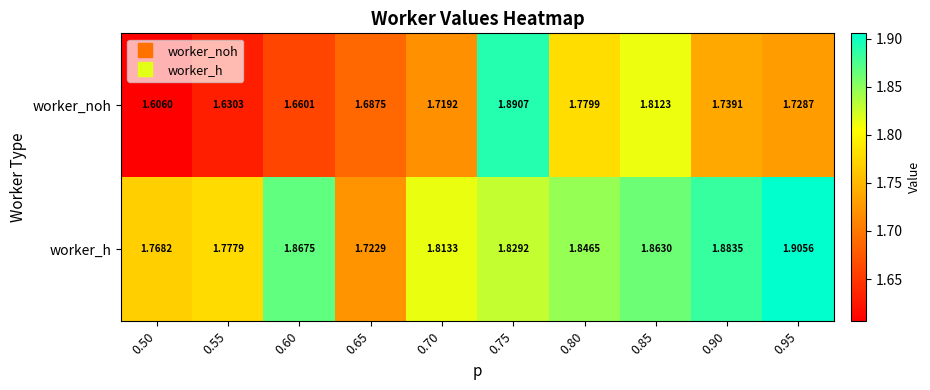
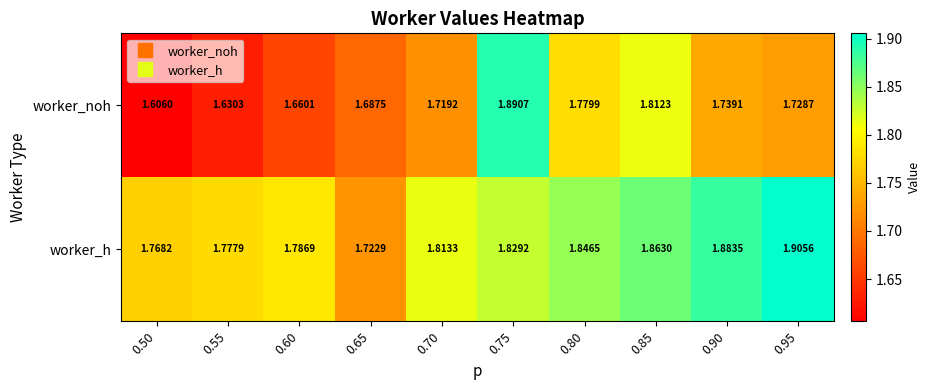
  {
    "worker_noh": {
      "0.50": 1.6060,
      "0.55": 1.6303,
      "0.60": 1.6601,
      "0.65": 1.6875,
      "0.70": 1.7192,
      "0.75": 1.8907,
      "0.80": 1.7799,
      "0.85": 1.8123,
      "0.90": 1.7391,
      "0.95": 1.7287
    },
    "worker_h": {
      "0.50": 1.7682,
      "0.55": 1.7779,
-     "0.60": 1.8675,
+     "0.60": 1.7869,
      "0.65": 1.7229,
      "0.70": 1.8133,
      "0.75": 1.8292,
      "0.80": 1.8465,
      "0.85": 1.8630,
      "0.90": 1.8835,
      "0.95": 1.9056
    }
  }
